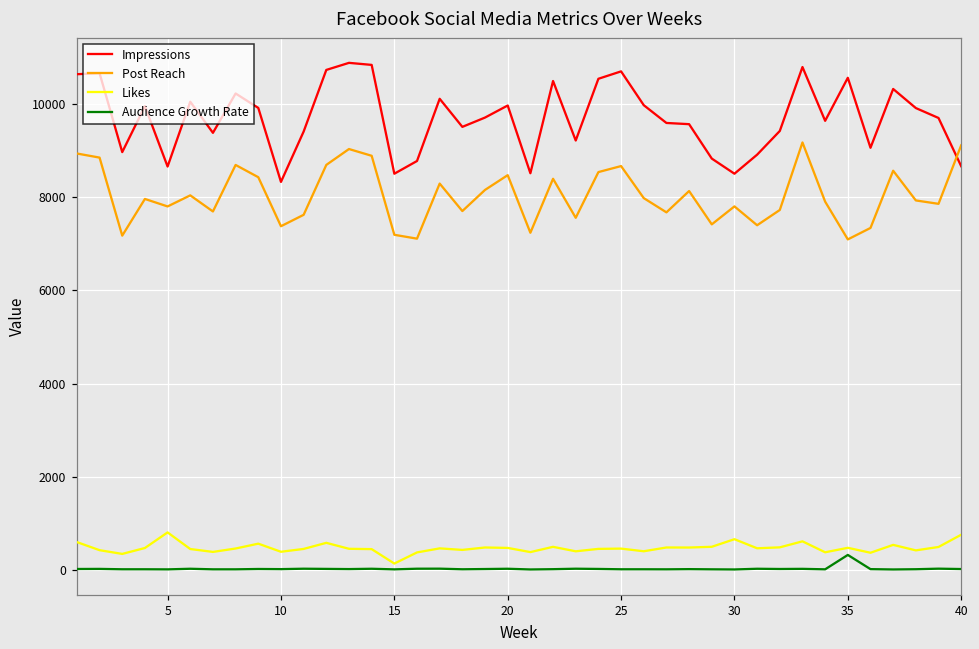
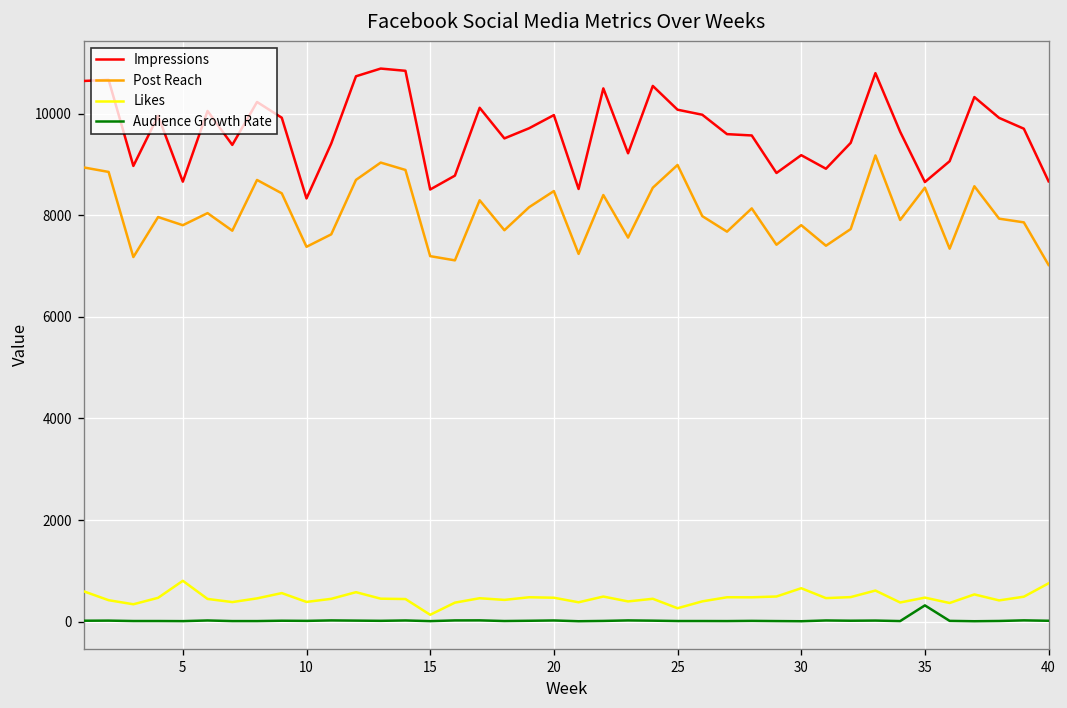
  {
    "Impressions": {
      "5": 8700,
      "10": 8300,
      "15": 8500,
      "20": 10000,
-     "25": 10700,
-     "30": 8500,
-     "35": 10600,
+     "25": 10100,
+     "30": 9200,
+     "35": 8700,
      "40": 8700
    },
    "Post Reach": {
      "5": 7800,
      "10": 7400,
      "15": 7200,
      "20": 8500,
-     "25": 8700,
+     "25": 9000,
      "30": 7800,
-     "35": 7100,
-     "40": 9100
+     "35": 8500,
+     "40": 7000
    },
    "Likes": {
      "5": 800,
      "10": 400,
      "15": 100,
      "20": 500,
-     "25": 500,
+     "25": 300,
      "30": 700,
      "35": 500,
      "40": 800
    },
    "Audience Growth Rate": {
      "5": 0,
      "10": 0,
      "15": 0,
      "20": 0,
      "25": 0,
      "30": 0,
      "35": 300,
      "40": 0
    }
  }
